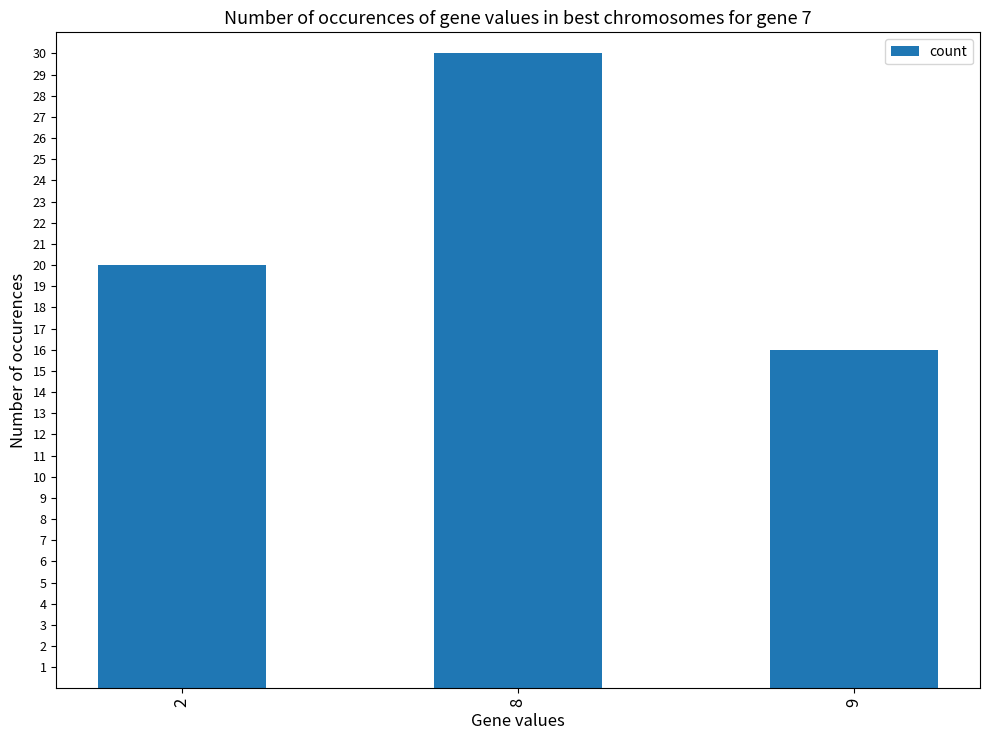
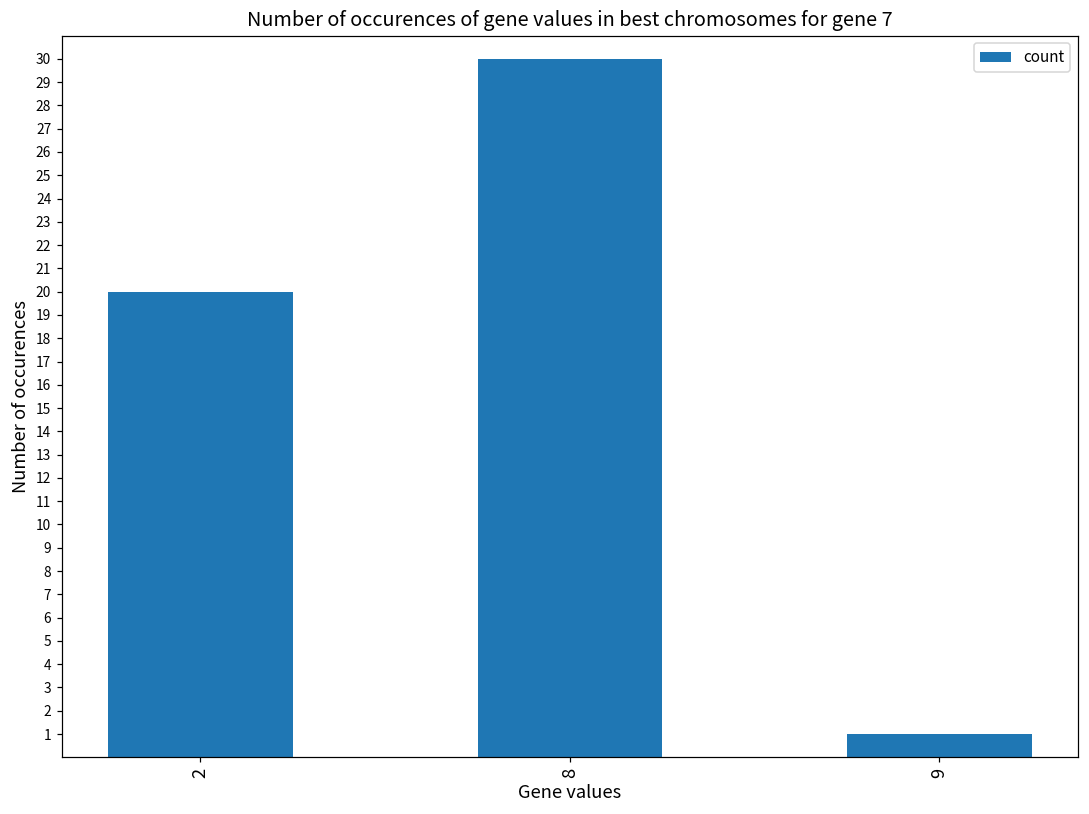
  {
    "2": 20,
    "8": 30,
-   "9": 16
+   "9": 1
  }
